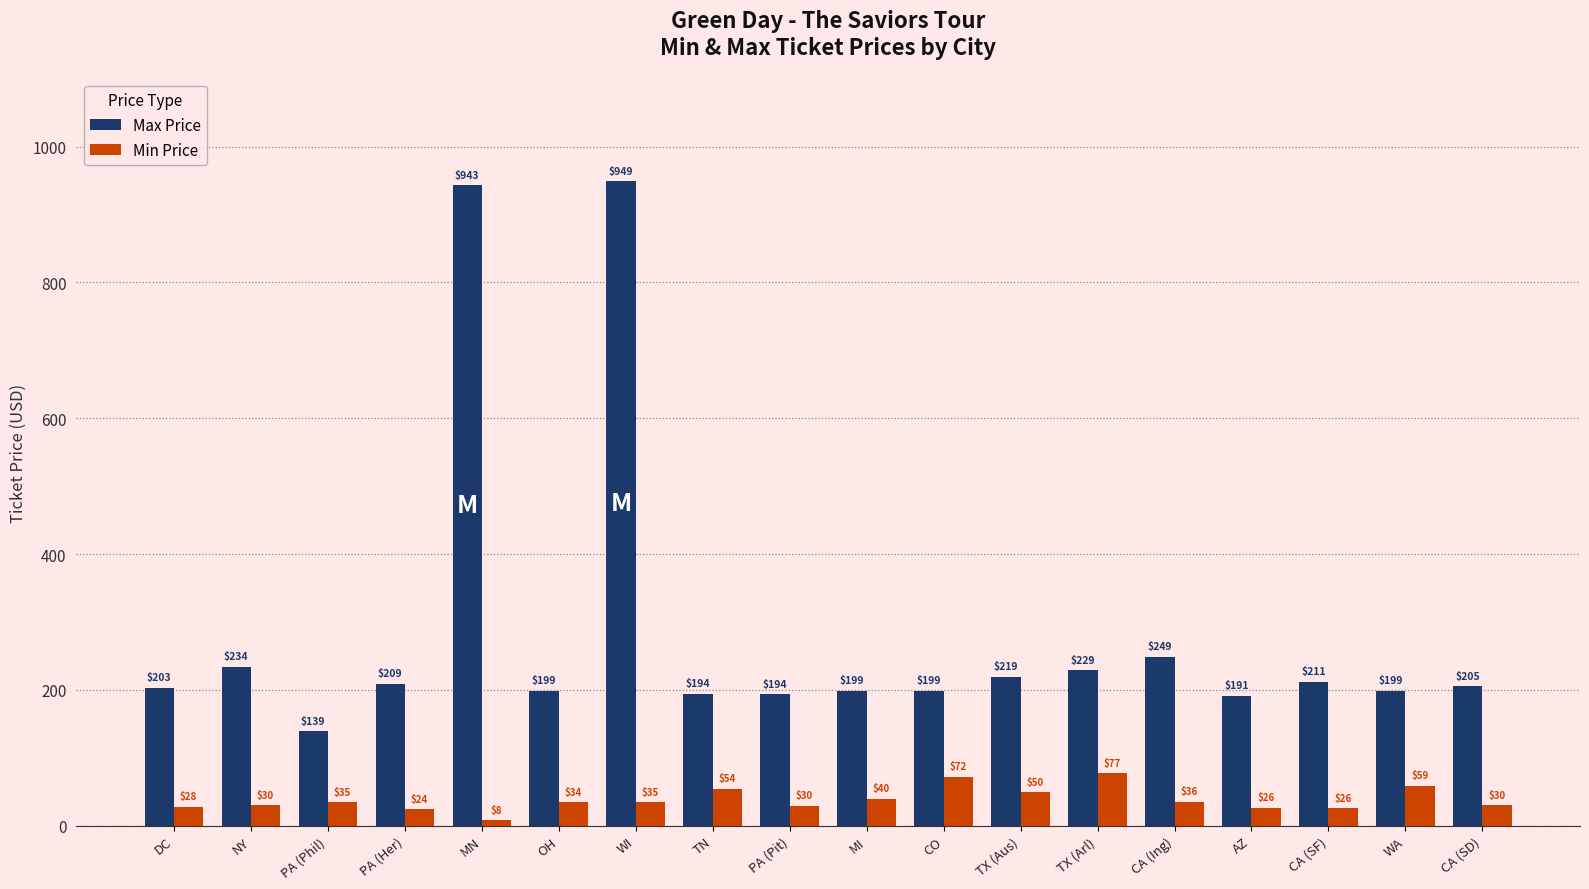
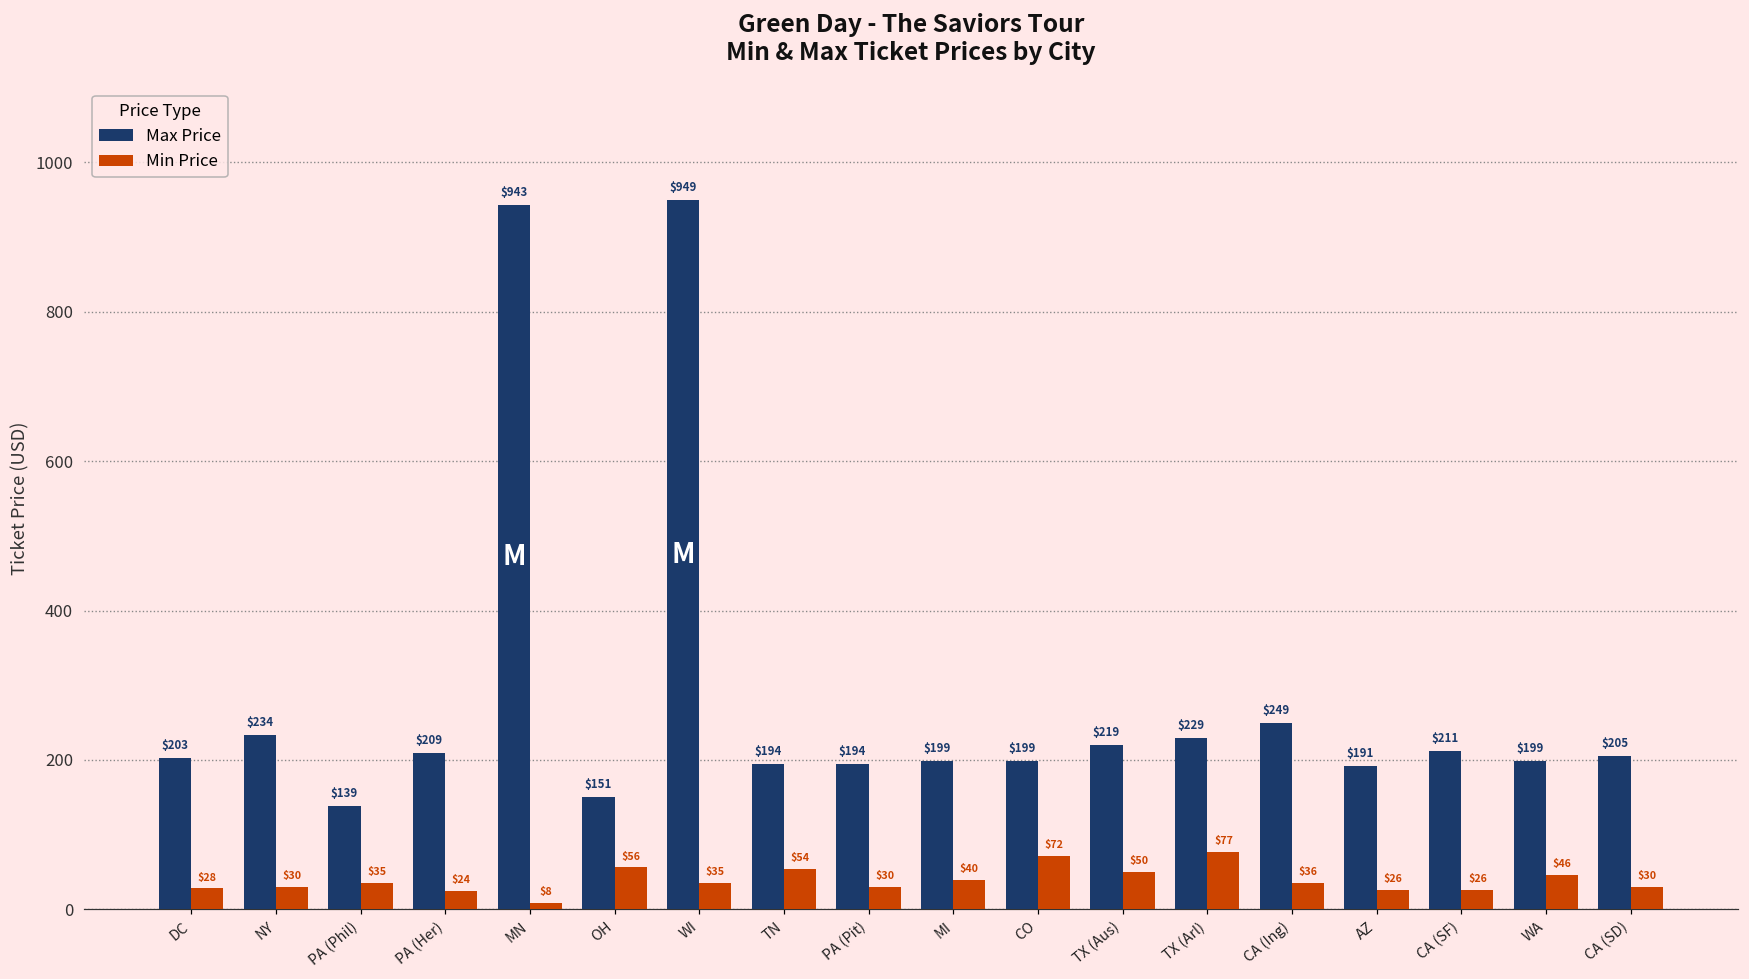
  {
    "Max Price": {
      "DC": "$203",
      "NY": "$234",
      "PA (Phil)": "$139",
      "PA (Her)": "$209",
      "MN": "$943",
-     "OH": "$199",
+     "OH": "$151",
      "WI": "$949",
      "TN": "$194",
      "PA (Pit)": "$194",
      "MI": "$199",
      "CO": "$199",
      "TX (Aus)": "$219",
      "TX (Arl)": "$229",
      "CA (Ing)": "$249",
      "AZ": "$191",
      "WA": "$199",
      "CA (SD)": "$205"
    },
    "Min Price": {
      "DC": "$28",
      "NY": "$30",
      "PA (Phil)": "$35",
      "PA (Her)": "$24",
      "MN": "$8",
-     "OH": "$34",
+     "OH": "$56",
      "WI": "$35",
      "TN": "$54",
      "PA (Pit)": "$30",
      "MI": "$40",
      "CO": "$72",
      "TX (Aus)": "$50",
      "TX (Arl)": "$77",
      "CA (Ing)": "$36",
      "AZ": "$26",
      "CA (SF)": "$26",
-     "WA": "$59",
+     "WA": "$46",
      "CA (SD)": "$30"
    }
  }
